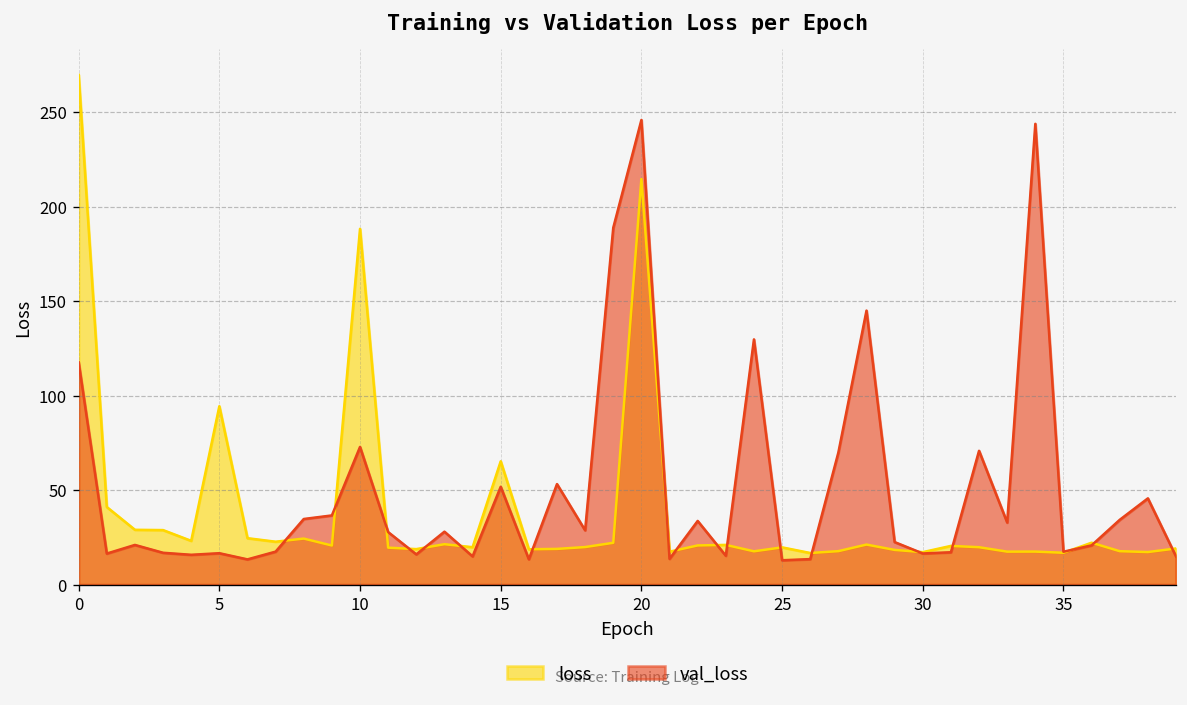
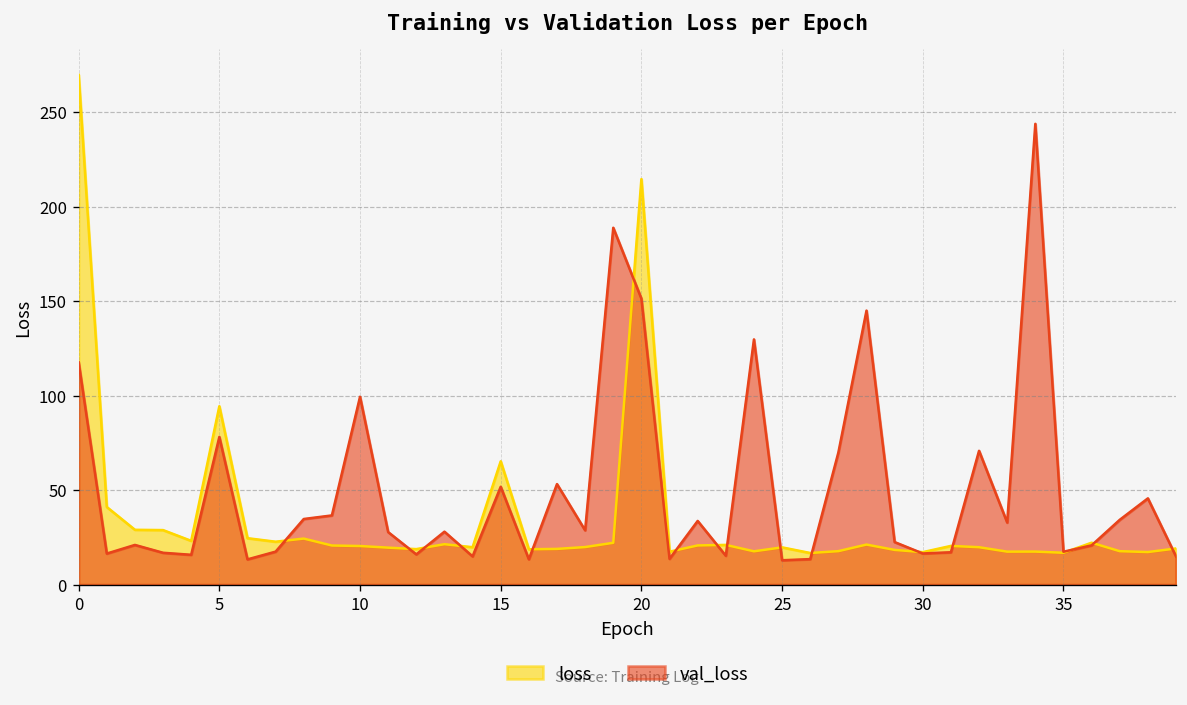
  {
    "loss": {
      "0": 270,
      "5": 94,
-     "10": 188,
+     "10": 20,
      "15": 65,
      "20": 215,
      "25": 20
    },
    "val_loss": {
      "0": 118,
-     "5": 17,
-     "10": 73,
+     "5": 78,
+     "10": 99,
      "15": 52,
-     "20": 246,
+     "20": 151,
      "25": 13
    }
  }
